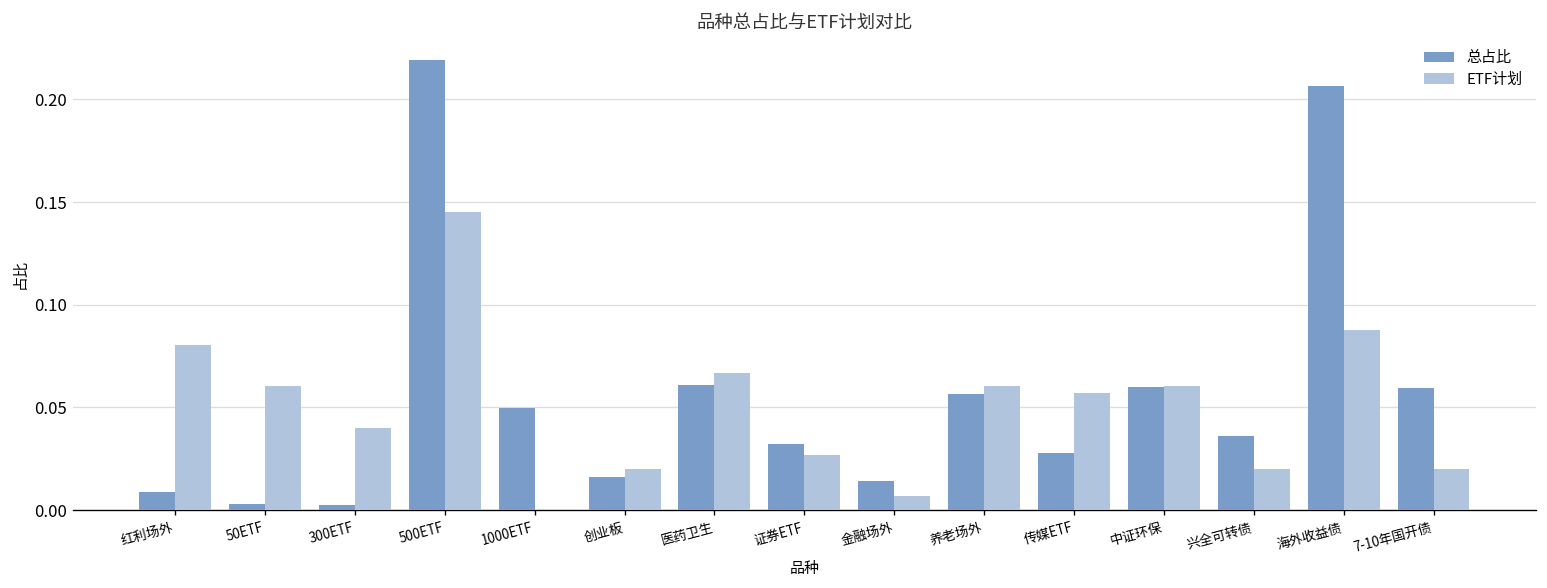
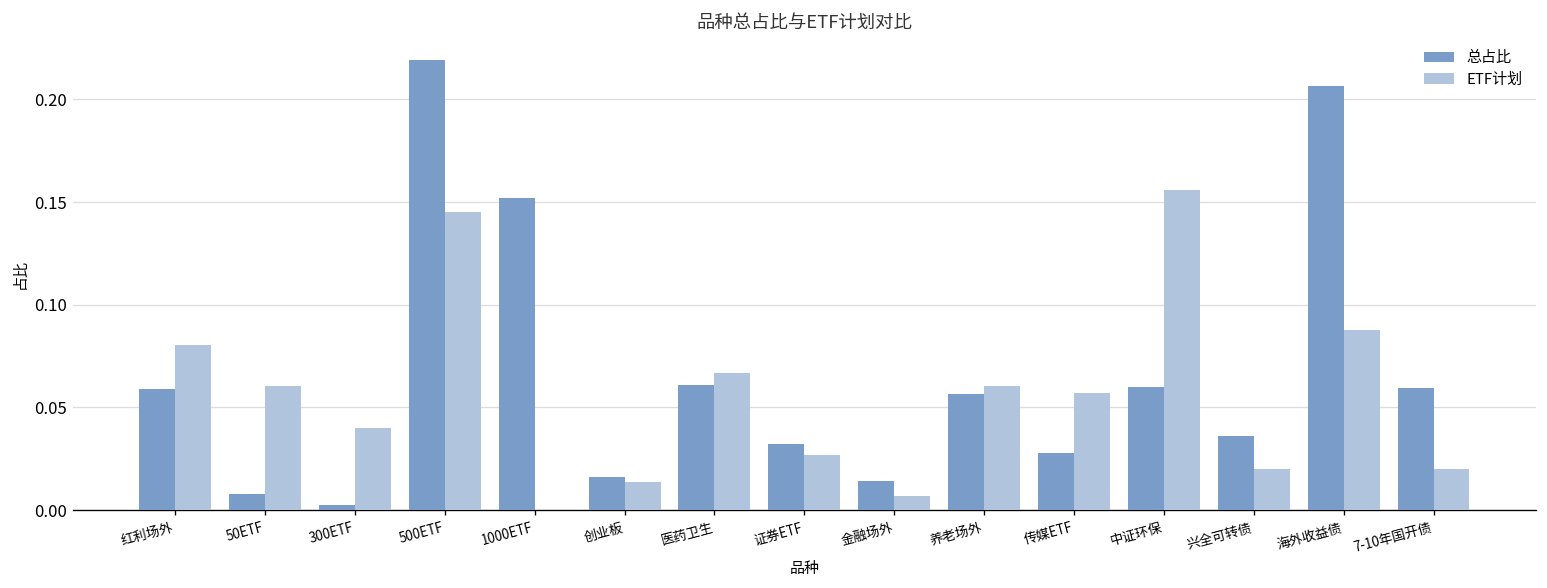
  {
    "总占比": {
-     "红利场外": 0.009,
-     "50ETF": 0.003,
+     "红利场外": 0.059,
+     "50ETF": 0.008,
      "300ETF": 0.003,
      "500ETF": 0.219,
-     "1000ETF": 0.050,
+     "1000ETF": 0.152,
      "创业板": 0.016,
      "医药卫生": 0.061,
      "证券ETF": 0.032,
      "金融场外": 0.014,
      "养老场外": 0.057,
      "传媒ETF": 0.028,
      "中证环保": 0.060,
      "兴全可转债": 0.036,
      "海外收益债": 0.207,
      "7-10年国开债": 0.059
    },
    "ETF计划": {
      "红利场外": 0.080,
      "50ETF": 0.060,
      "300ETF": 0.040,
      "500ETF": 0.145,
      "1000ETF": 0.000,
-     "创业板": 0.020,
+     "创业板": 0.014,
      "医药卫生": 0.067,
      "证券ETF": 0.027,
      "金融场外": 0.007,
      "养老场外": 0.060,
      "传媒ETF": 0.057,
-     "中证环保": 0.060,
+     "中证环保": 0.156,
      "兴全可转债": 0.020,
      "海外收益债": 0.088,
      "7-10年国开债": 0.020
    }
  }
